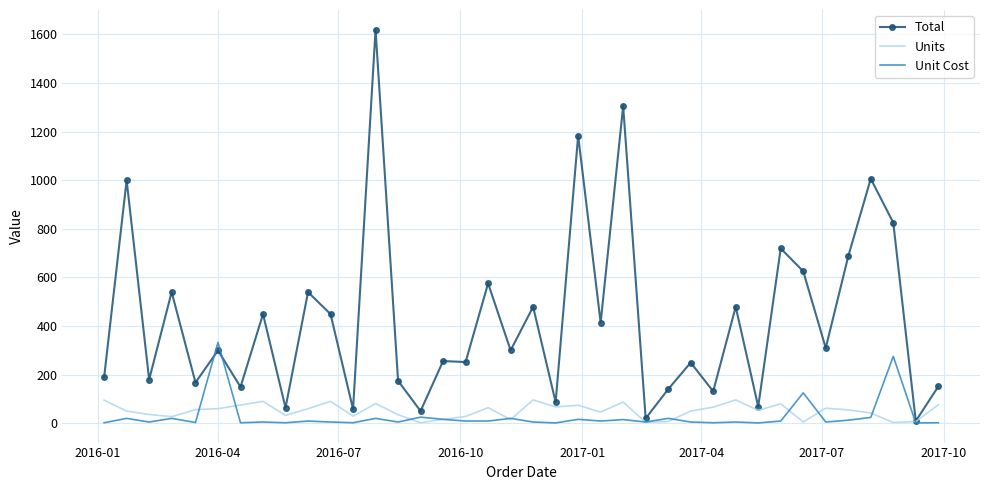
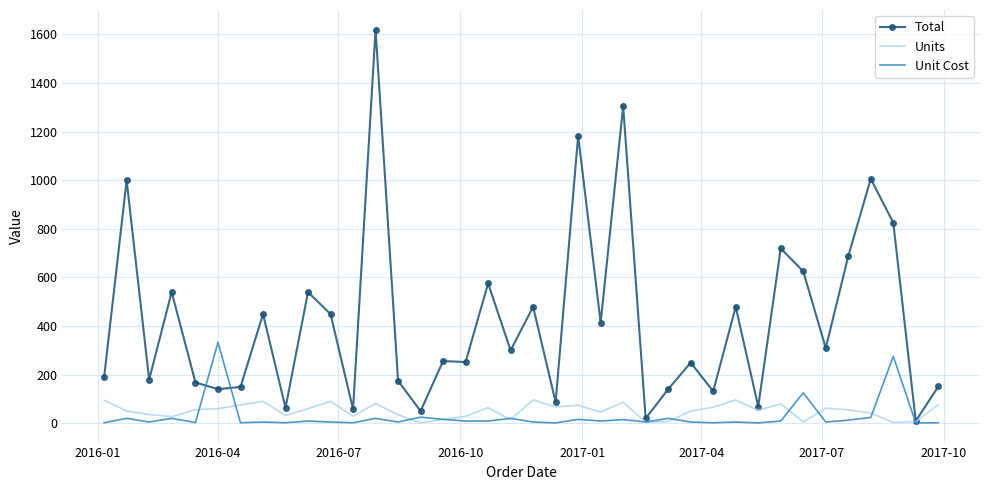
  {
    "Total": {
-     "2016-04": 300
+     "2016-04": 140
    },
    "Units": {
      "2016-04": 60
    },
    "Unit Cost": {
      "2016-04": 330
    }
  }
